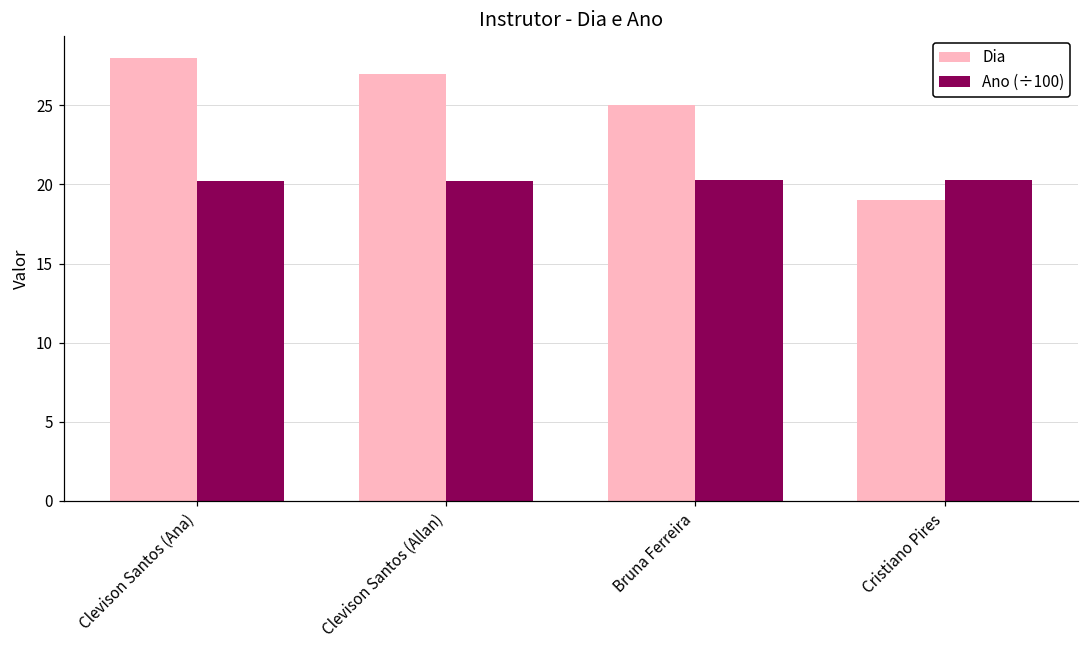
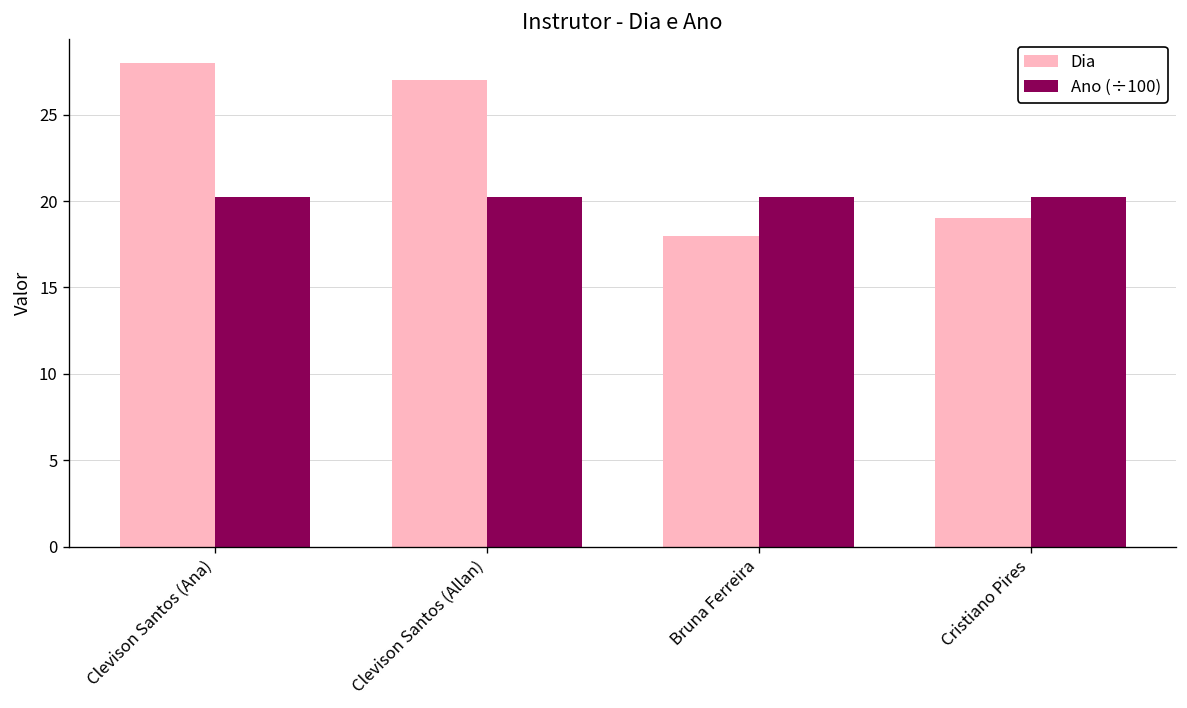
  {
    "Dia": {
      "Clevison Santos (Ana)": 28,
      "Clevison Santos (Allan)": 27,
-     "Bruna Ferreira": 25,
+     "Bruna Ferreira": 18,
      "Cristiano Pires": 19
    },
    "Ano (÷100)": {
      "Clevison Santos (Ana)": 20.2,
      "Clevison Santos (Allan)": 20.2,
      "Bruna Ferreira": 20.3,
      "Cristiano Pires": 20.3
    }
  }
